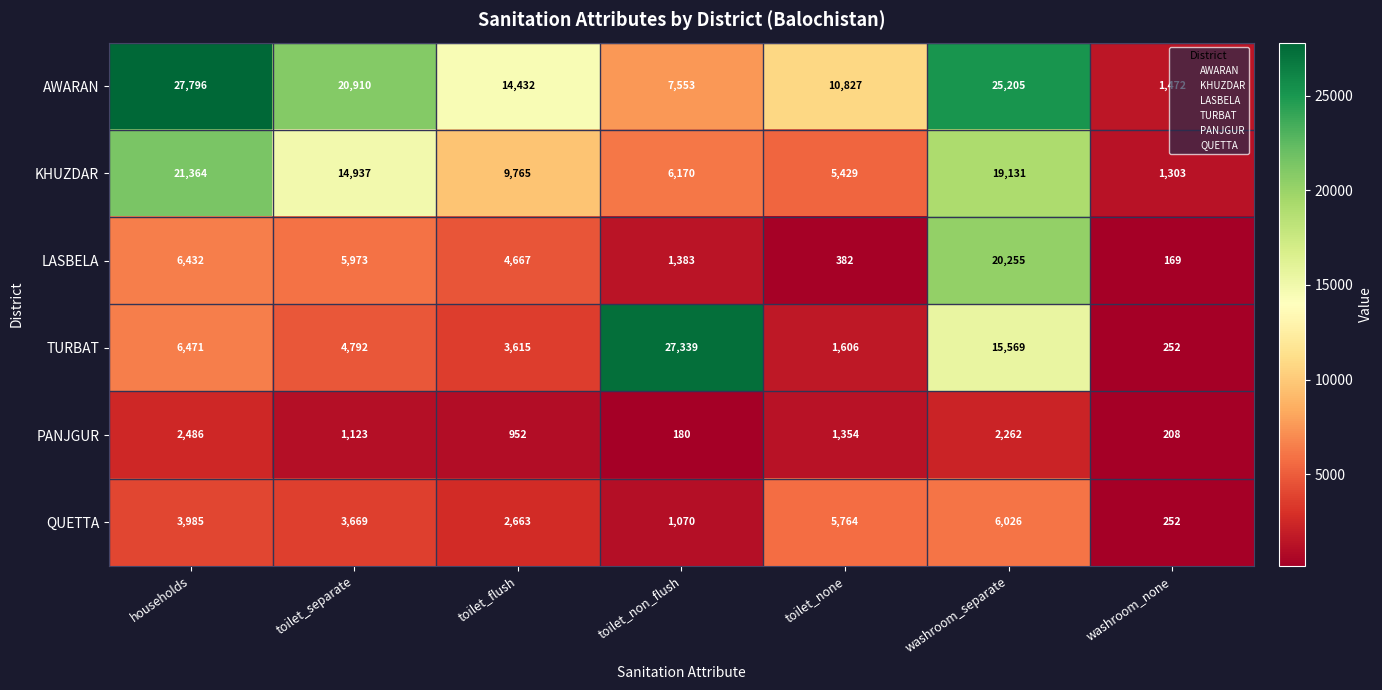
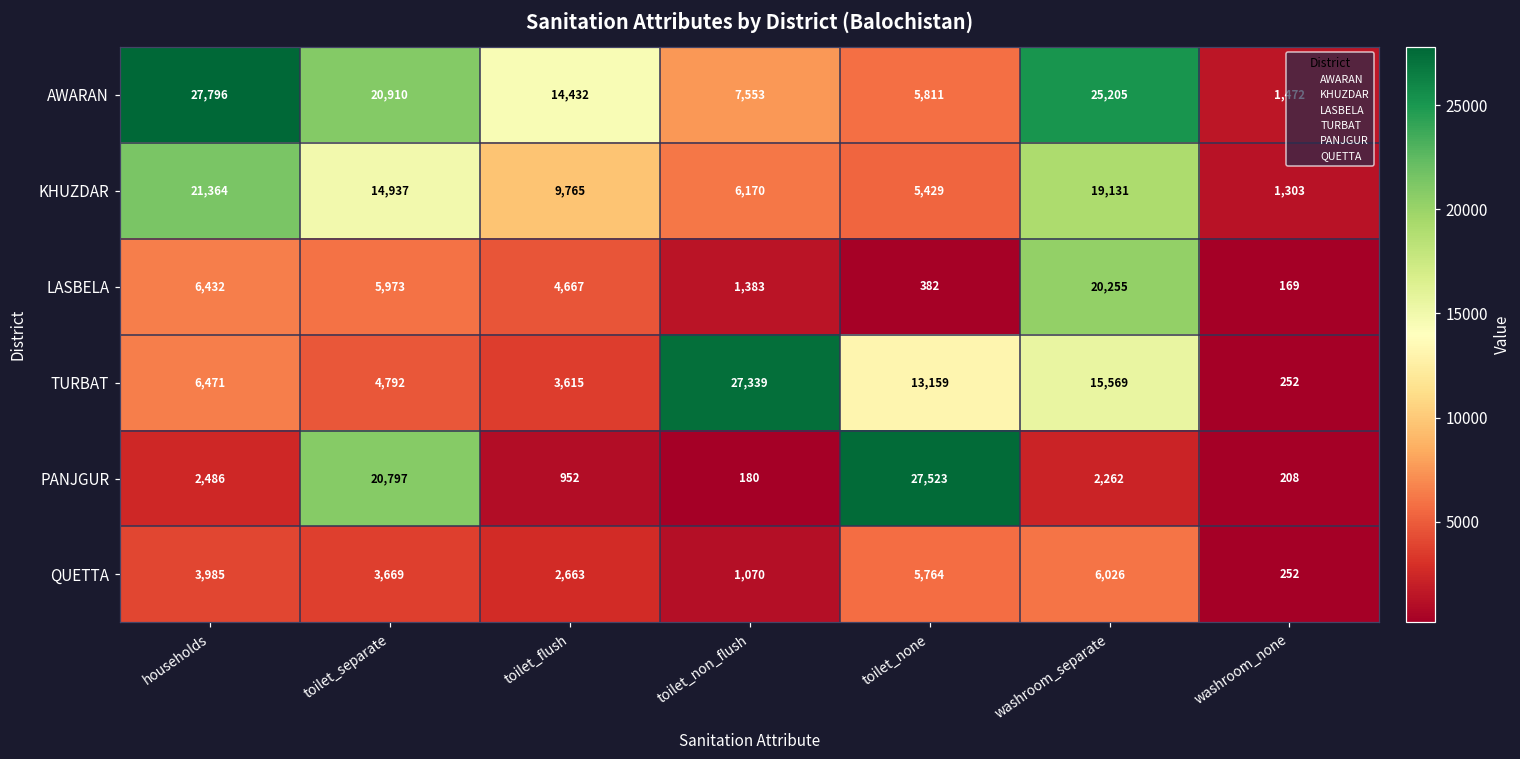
  {
    "AWARAN": {
      "households": "27,796",
      "toilet_separate": "20,910",
      "toilet_flush": "14,432",
      "toilet_non_flush": "7,553",
-     "toilet_none": "10,827",
+     "toilet_none": "5,811",
      "washroom_separate": "25,205"
    },
    "KHUZDAR": {
      "households": "21,364",
      "toilet_separate": "14,937",
      "toilet_flush": "9,765",
      "toilet_non_flush": "6,170",
      "toilet_none": "5,429",
      "washroom_separate": "19,131",
      "washroom_none": "1,303"
    },
    "LASBELA": {
      "households": "6,432",
      "toilet_separate": "5,973",
      "toilet_flush": "4,667",
      "toilet_non_flush": "1,383",
      "toilet_none": "382",
      "washroom_separate": "20,255",
      "washroom_none": "169"
    },
    "TURBAT": {
      "households": "6,471",
      "toilet_separate": "4,792",
      "toilet_flush": "3,615",
      "toilet_non_flush": "27,339",
-     "toilet_none": "1,606",
+     "toilet_none": "13,159",
      "washroom_separate": "15,569",
      "washroom_none": "252"
    },
    "PANJGUR": {
      "households": "2,486",
-     "toilet_separate": "1,123",
+     "toilet_separate": "20,797",
      "toilet_flush": "952",
      "toilet_non_flush": "180",
-     "toilet_none": "1,354",
+     "toilet_none": "27,523",
      "washroom_separate": "2,262",
      "washroom_none": "208"
    },
    "QUETTA": {
      "households": "3,985",
      "toilet_separate": "3,669",
      "toilet_flush": "2,663",
      "toilet_non_flush": "1,070",
      "toilet_none": "5,764",
      "washroom_separate": "6,026",
      "washroom_none": "252"
    }
  }
